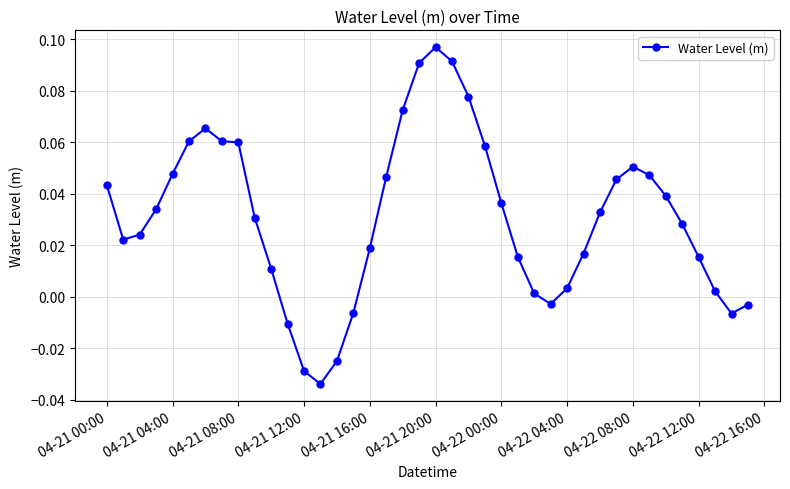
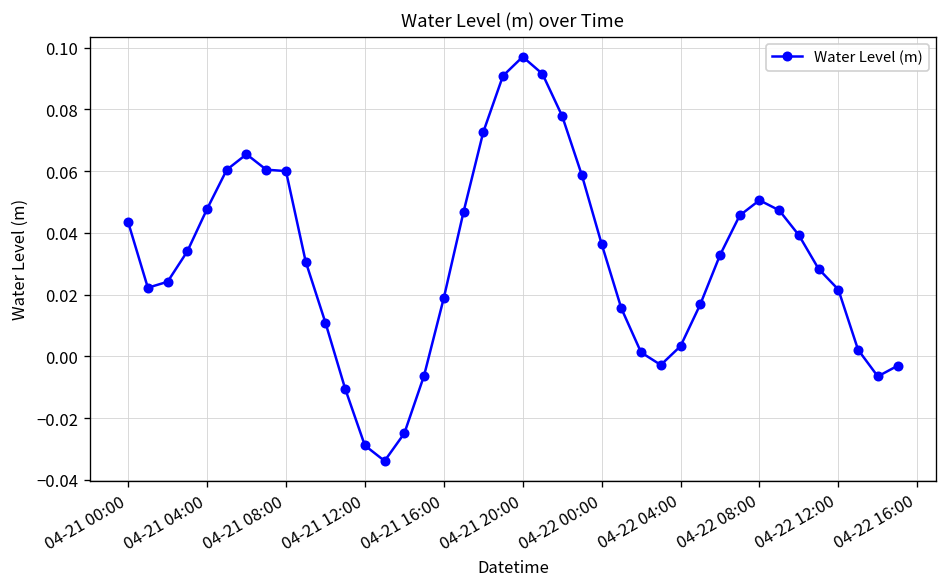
  {
    "04-21 00:00": 0.043,
    "04-21 04:00": 0.048,
    "04-21 08:00": 0.060,
    "04-21 12:00": -0.029,
    "04-21 16:00": 0.019,
    "04-21 20:00": 0.097,
    "04-22 00:00": 0.036,
    "04-22 04:00": 0.003,
    "04-22 08:00": 0.051,
-   "04-22 12:00": 0.015
+   "04-22 12:00": 0.022
  }
